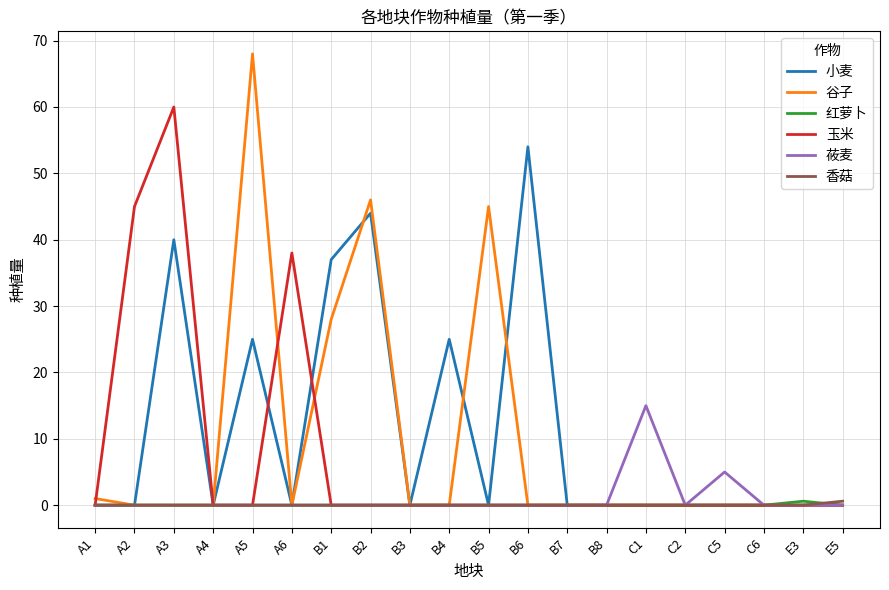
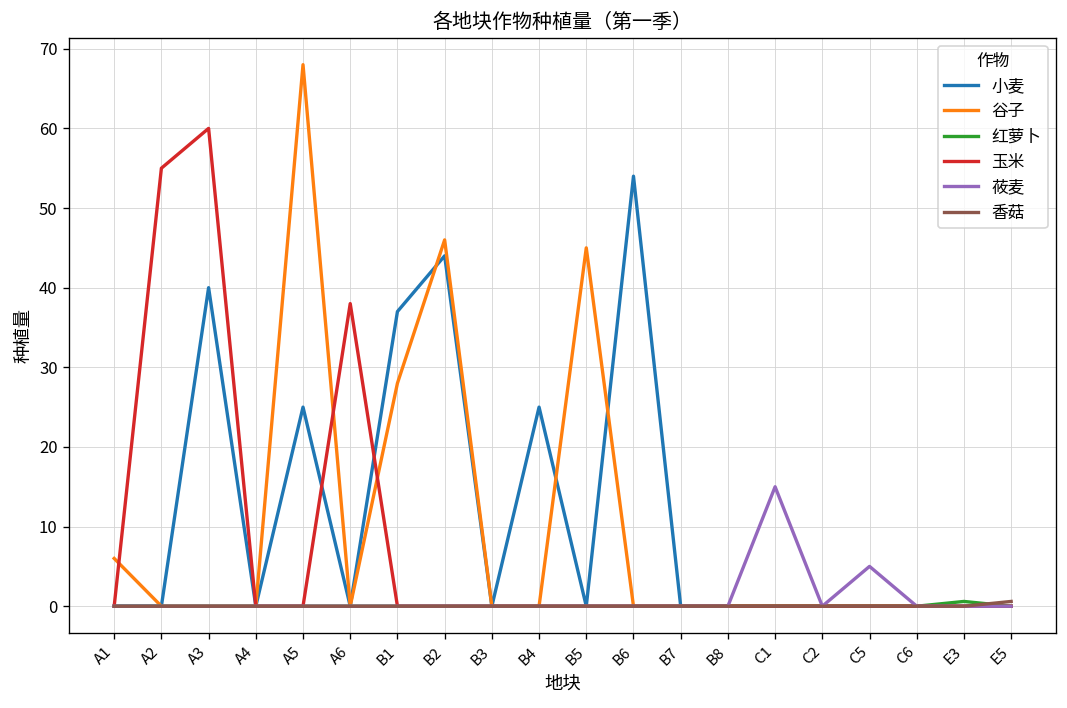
  {
    "小麦": {
      "A3": 40,
      "A5": 25,
      "B1": 37,
      "B2": 44,
      "B4": 25,
      "B6": 54
    },
    "谷子": {
-     "A1": 1,
+     "A1": 6,
      "A5": 68,
      "B1": 28,
      "B2": 46,
      "B5": 45
    },
    "红萝卜": {
      "E3": 1
    },
    "玉米": {
-     "A2": 45,
+     "A2": 55,
      "A3": 60,
      "A6": 38
    },
    "莜麦": {
      "C1": 15,
      "C5": 5
    },
    "香菇": {
      "E5": 1
    }
  }
